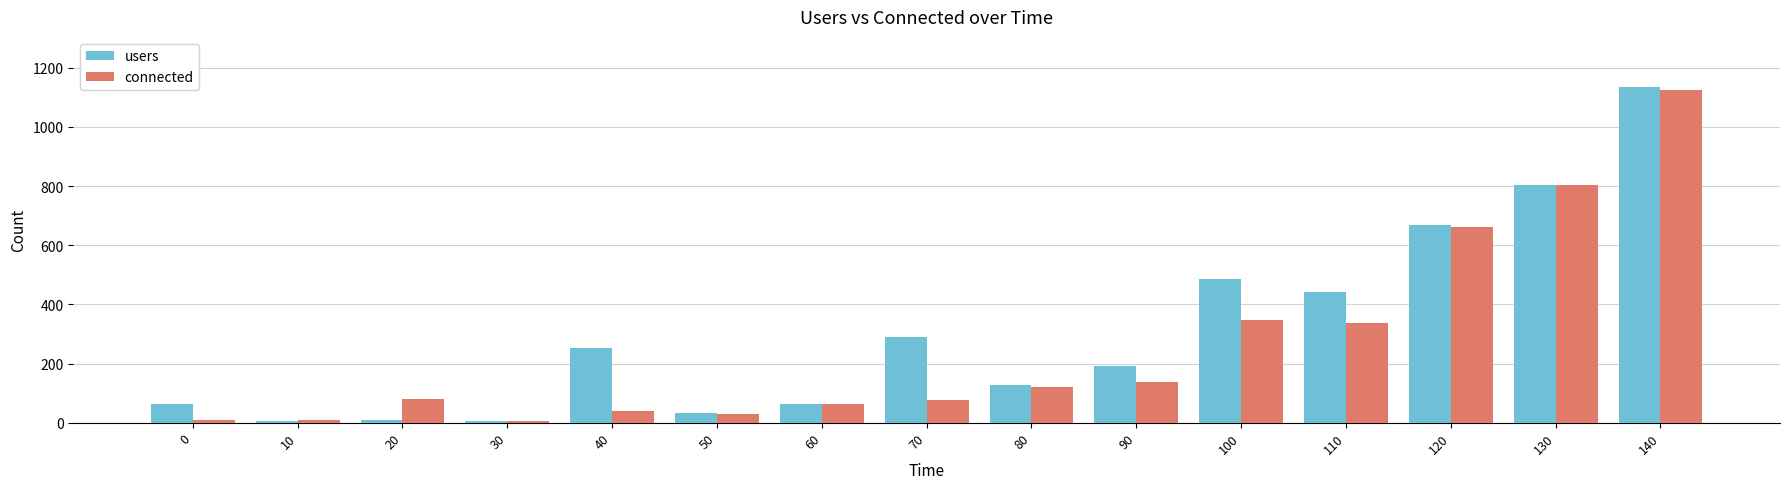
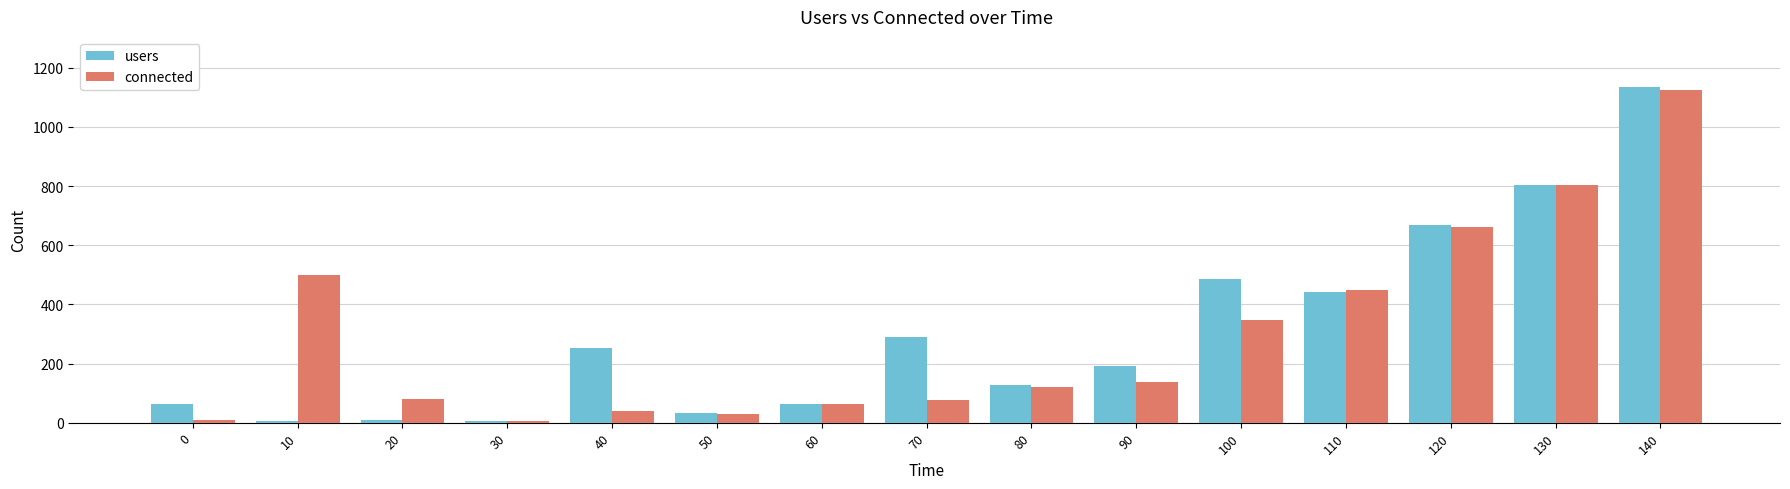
  {
    "users": {
      "0": 60,
      "20": 10,
      "40": 250,
      "50": 30,
      "60": 60,
      "70": 290,
      "80": 130,
      "90": 190,
      "100": 480,
      "110": 440,
      "120": 670,
      "130": 810,
      "140": 1130
    },
    "connected": {
-     "10": 10,
+     "10": 500,
      "20": 80,
      "40": 40,
      "50": 30,
      "60": 60,
      "70": 80,
      "80": 120,
      "90": 140,
      "100": 350,
-     "110": 340,
+     "110": 450,
      "120": 660,
      "130": 800,
      "140": 1120
    }
  }
